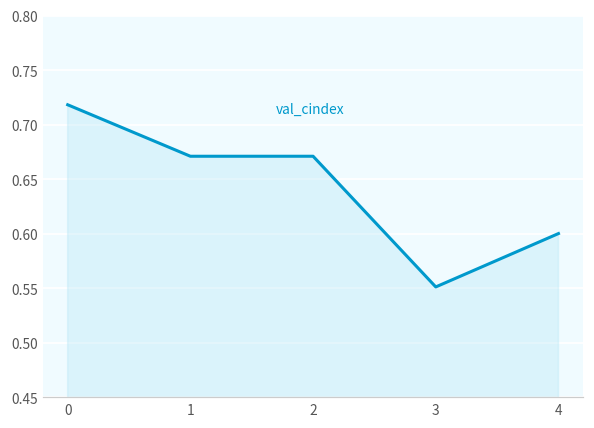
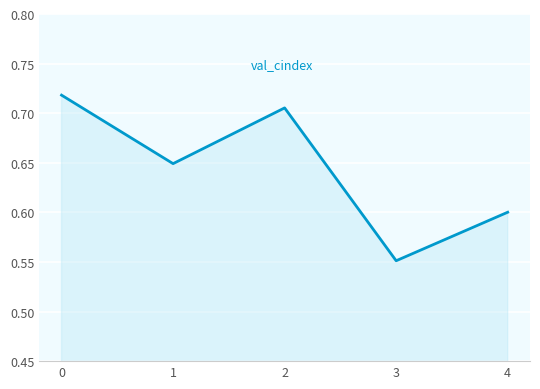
  {
    "0": 0.72,
-   "1": 0.67,
-   "2": 0.67,
+   "1": 0.65,
+   "2": 0.71,
    "3": 0.55,
    "4": 0.60
  }
